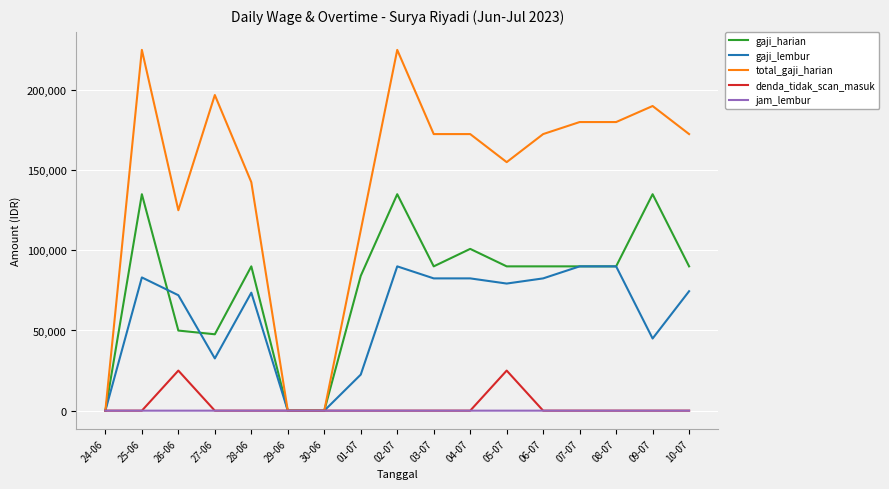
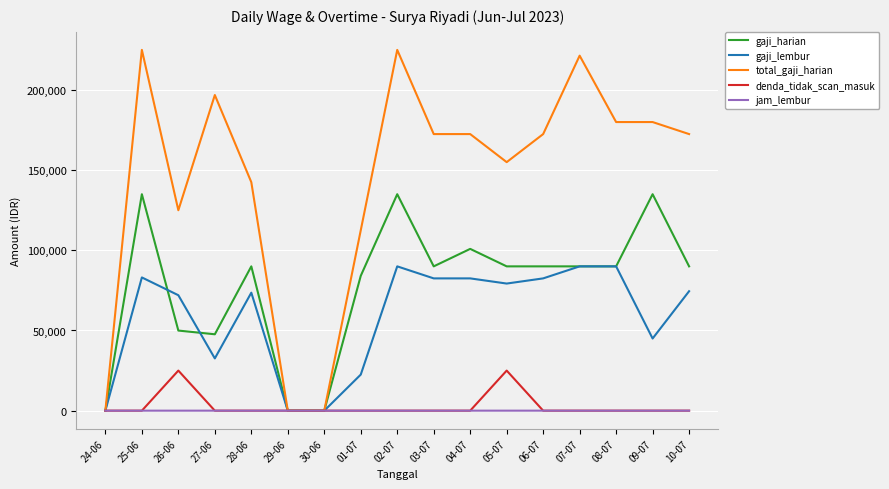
  {
    "gaji_harian": {
      "25-06": "135,000",
      "26-06": "50,000",
      "27-06": "48,000",
      "28-06": "90,000",
      "01-07": "84,000",
      "02-07": "135,000",
      "03-07": "90,000",
      "04-07": "101,000",
      "05-07": "90,000",
      "06-07": "90,000",
      "09-07": "135,000",
      "10-07": "90,000"
    },
    "gaji_lembur": {
      "25-06": "83,000",
      "26-06": "72,000",
      "27-06": "33,000",
      "28-06": "74,000",
      "01-07": "23,000",
      "02-07": "90,000",
      "03-07": "83,000",
      "04-07": "83,000",
      "05-07": "79,000",
      "06-07": "83,000",
      "09-07": "45,000",
      "10-07": "74,000"
    },
    "total_gaji_harian": {
      "25-06": "225,000",
      "26-06": "125,000",
      "27-06": "197,000",
      "28-06": "143,000",
      "01-07": "113,000",
      "02-07": "225,000",
      "03-07": "173,000",
      "04-07": "173,000",
      "05-07": "155,000",
      "06-07": "173,000",
-     "07-07": "180,000",
+     "07-07": "221,000",
      "08-07": "180,000",
-     "09-07": "190,000",
+     "09-07": "180,000",
      "10-07": "173,000"
    },
    "denda_tidak_scan_masuk": {
      "26-06": "25,000",
      "05-07": "25,000"
    },
    "jam_lembur": {
      "26-06": "0",
      "05-07": "0"
    }
  }
